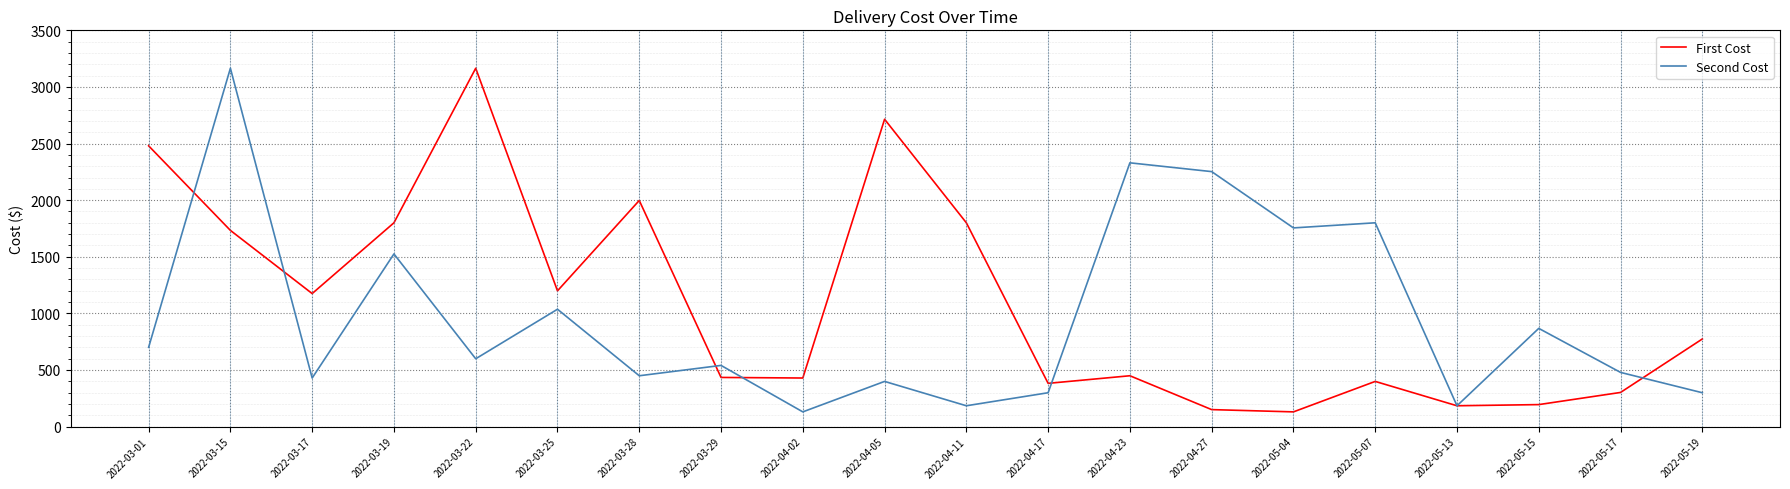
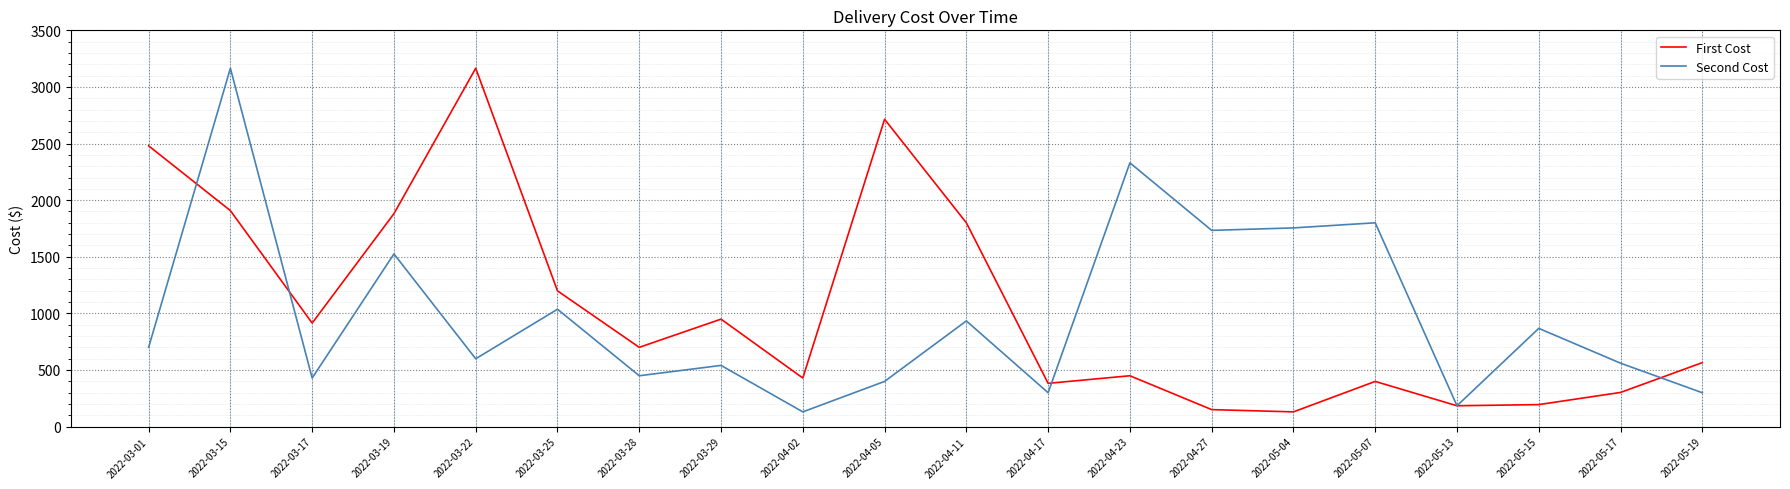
  {
    "First Cost": {
      "2022-03-01": 2480,
-     "2022-03-15": 1730,
-     "2022-03-17": 1170,
-     "2022-03-19": 1800,
+     "2022-03-15": 1910,
+     "2022-03-17": 910,
+     "2022-03-19": 1880,
      "2022-03-22": 3160,
      "2022-03-25": 1200,
-     "2022-03-28": 2000,
-     "2022-03-29": 430,
+     "2022-03-28": 700,
+     "2022-03-29": 950,
      "2022-04-02": 430,
      "2022-04-05": 2710,
      "2022-04-11": 1800,
      "2022-04-17": 380,
      "2022-04-23": 450,
      "2022-04-27": 150,
      "2022-05-04": 130,
      "2022-05-07": 400,
      "2022-05-15": 190,
      "2022-05-17": 300,
-     "2022-05-19": 770
+     "2022-05-19": 570
    },
    "Second Cost": {
      "2022-03-01": 700,
      "2022-03-15": 3160,
      "2022-03-17": 430,
      "2022-03-19": 1530,
      "2022-03-22": 600,
      "2022-03-25": 1040,
      "2022-03-28": 450,
      "2022-03-29": 540,
      "2022-04-02": 130,
      "2022-04-05": 400,
-     "2022-04-11": 180,
+     "2022-04-11": 930,
      "2022-04-17": 300,
      "2022-04-23": 2330,
-     "2022-04-27": 2250,
+     "2022-04-27": 1730,
      "2022-05-04": 1750,
      "2022-05-07": 1800,
      "2022-05-15": 870,
-     "2022-05-17": 480,
+     "2022-05-17": 560,
      "2022-05-19": 300
    }
  }
